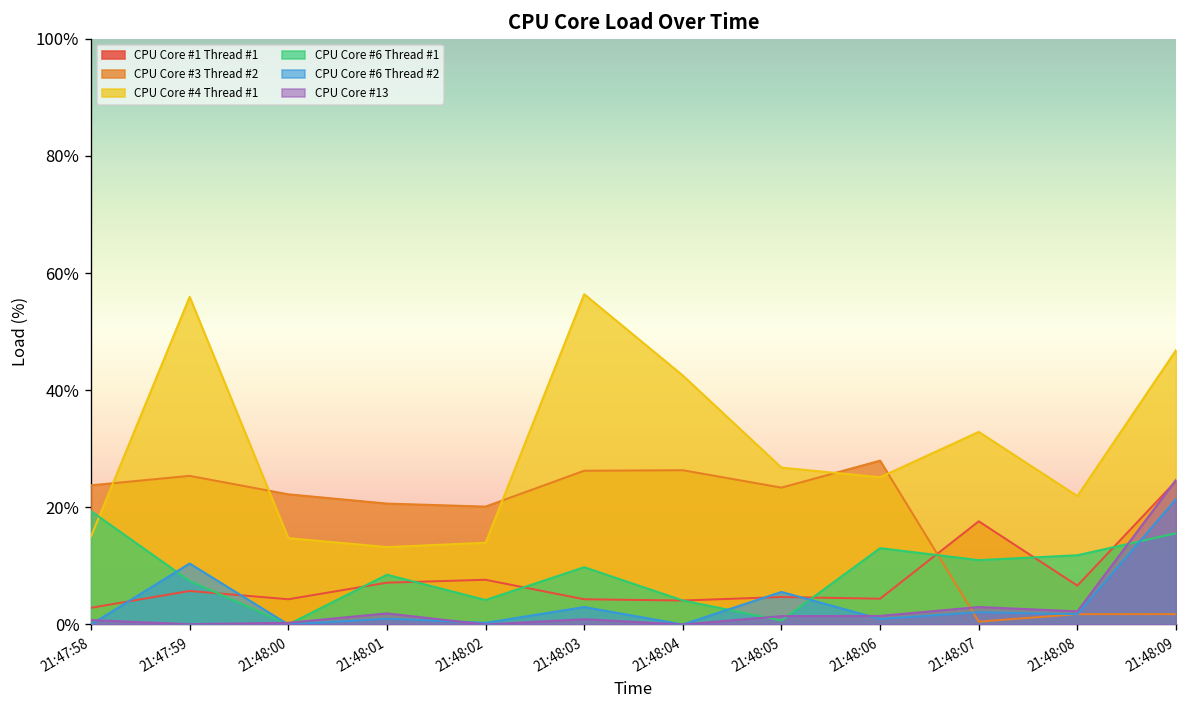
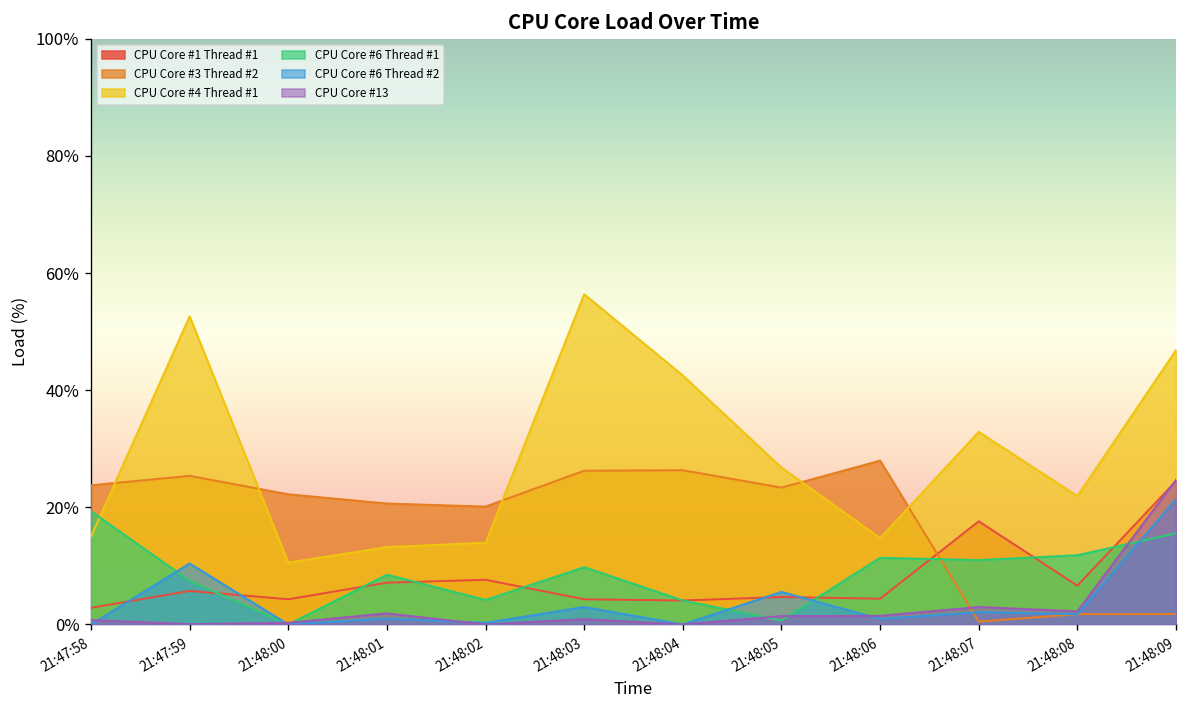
  {
    "CPU Core #4 Thread #1": {
      "21:47:58": "15%",
-     "21:47:59": "56%",
-     "21:48:00": "15%",
+     "21:47:59": "53%",
+     "21:48:00": "11%",
      "21:48:01": "13%",
      "21:48:02": "14%",
      "21:48:03": "56%",
      "21:48:04": "43%",
      "21:48:05": "27%",
-     "21:48:06": "25%",
+     "21:48:06": "15%",
      "21:48:07": "33%",
      "21:48:08": "22%",
      "21:48:09": "47%"
    },
    "CPU Core #6 Thread #1": {
      "21:47:58": "19%",
      "21:47:59": "7%",
      "21:48:01": "8%",
      "21:48:02": "4%",
      "21:48:03": "10%",
      "21:48:05": "1%",
-     "21:48:06": "13%",
+     "21:48:06": "11%",
      "21:48:07": "11%",
      "21:48:08": "12%",
      "21:48:09": "16%"
    },
    "CPU Core #6 Thread #2": {
      "21:47:58": "0%",
      "21:47:59": "10%",
      "21:48:01": "1%",
      "21:48:03": "3%",
      "21:48:05": "6%",
      "21:48:06": "1%",
      "21:48:07": "2%",
      "21:48:09": "21%"
    },
    "CPU Core #13": {
      "21:47:58": "1%",
      "21:47:59": "0%",
      "21:48:01": "2%",
      "21:48:03": "1%",
      "21:48:05": "1%",
      "21:48:06": "1%",
      "21:48:07": "3%"
    }
  }
